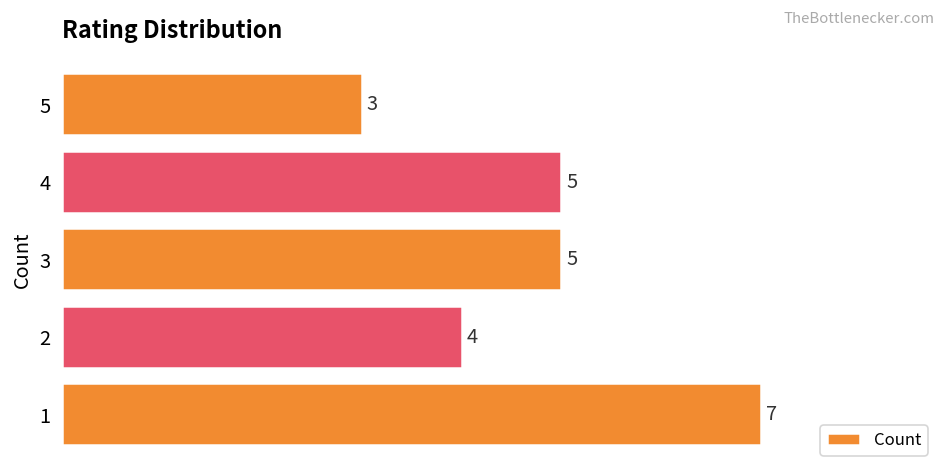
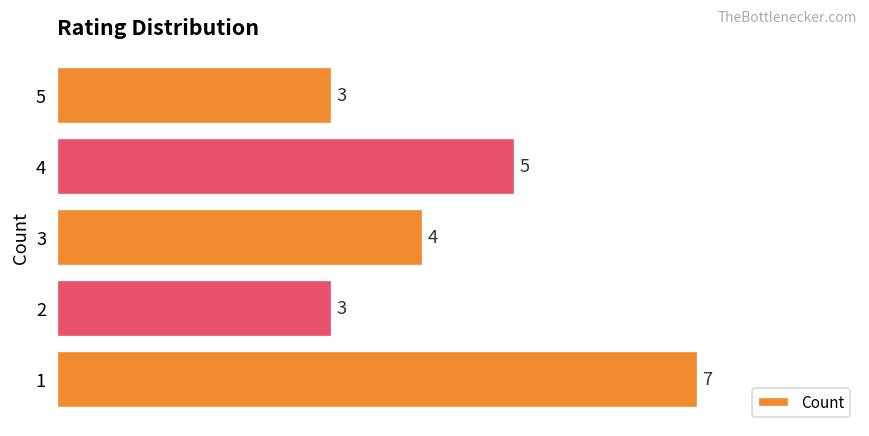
  {
    "5": 3,
    "4": 5,
-   "3": 5,
-   "2": 4,
+   "3": 4,
+   "2": 3,
    "1": 7
  }
